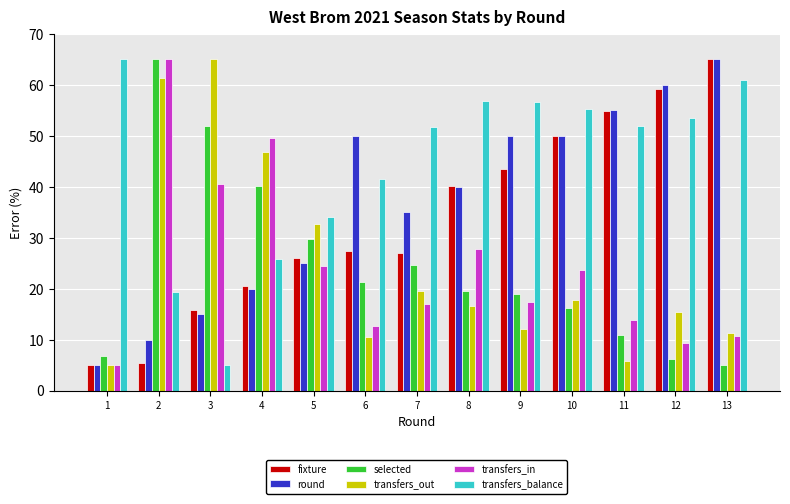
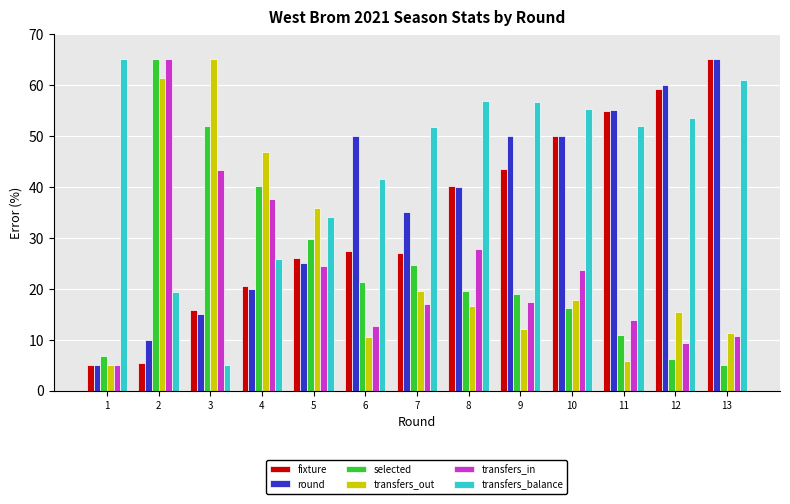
  {
    "fixture": {
      "1": 5,
      "2": 5,
      "3": 16,
      "4": 21,
      "5": 26,
      "6": 27,
      "7": 27,
      "8": 40,
      "9": 44,
      "10": 50,
      "11": 55,
      "12": 59,
      "13": 65
    },
    "round": {
      "1": 5,
      "2": 10,
      "3": 15,
      "4": 20,
      "5": 25,
      "6": 50,
      "7": 35,
      "8": 40,
      "9": 50,
      "10": 50,
      "11": 55,
      "12": 60,
      "13": 65
    },
    "selected": {
      "1": 7,
      "2": 65,
      "3": 52,
      "4": 40,
      "5": 30,
      "6": 21,
      "7": 25,
      "8": 20,
      "9": 19,
      "10": 16,
      "11": 11,
      "12": 6,
      "13": 5
    },
    "transfers_out": {
      "1": 5,
      "2": 61,
      "3": 65,
      "4": 47,
-     "5": 33,
+     "5": 36,
      "6": 11,
      "7": 20,
      "8": 17,
      "9": 12,
      "10": 18,
      "11": 6,
      "12": 16,
      "13": 11
    },
    "transfers_in": {
      "1": 5,
      "2": 65,
-     "3": 41,
-     "4": 50,
+     "3": 43,
+     "4": 38,
      "5": 24,
      "6": 13,
      "7": 17,
      "8": 28,
      "9": 17,
      "10": 24,
      "11": 14,
      "12": 9,
      "13": 11
    },
    "transfers_balance": {
      "1": 65,
      "2": 19,
      "3": 5,
      "4": 26,
      "5": 34,
      "6": 42,
      "7": 52,
      "8": 57,
      "9": 57,
      "10": 55,
      "11": 52,
      "12": 53,
      "13": 61
    }
  }
